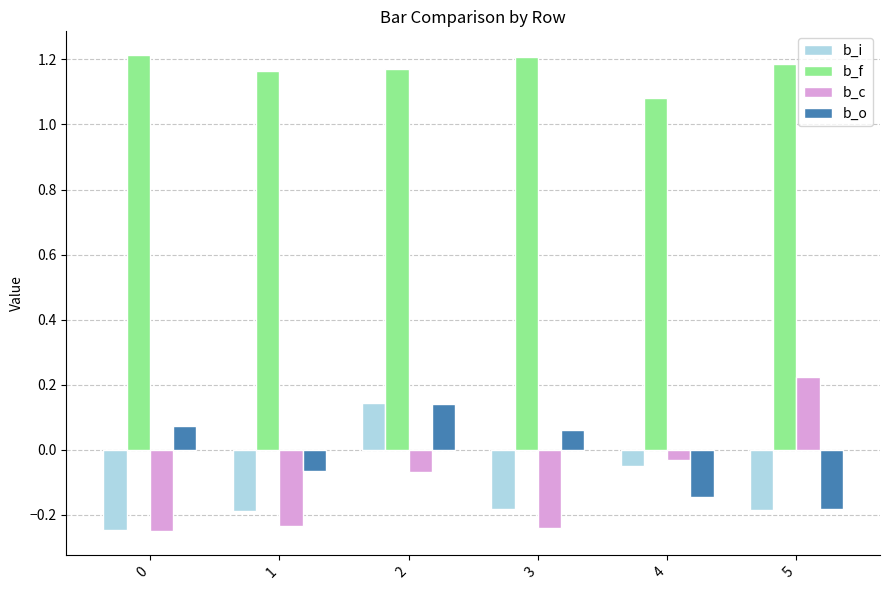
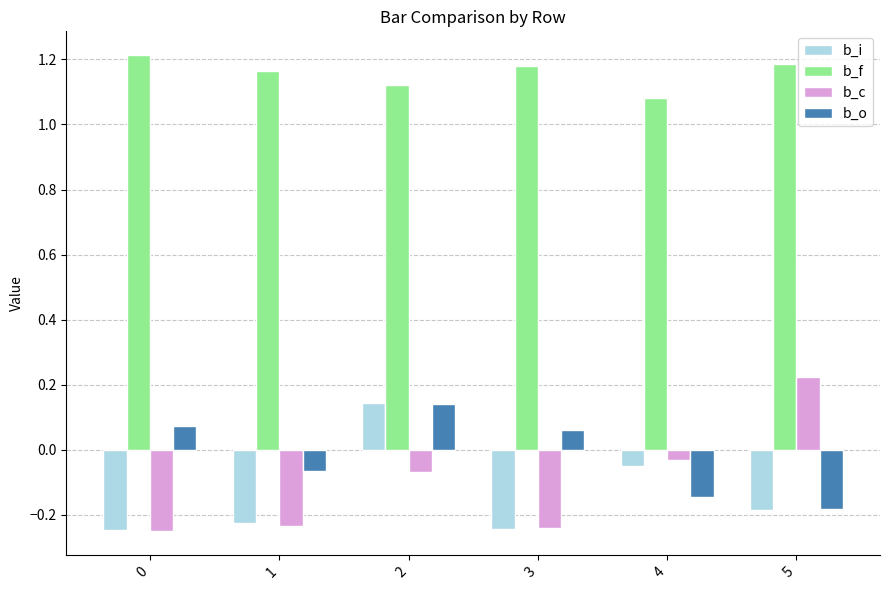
  {
    "b_i": {
      "0": -0.25,
-     "1": -0.19,
+     "1": -0.22,
      "2": 0.14,
-     "3": -0.18,
+     "3": -0.24,
      "4": -0.05,
      "5": -0.18
    },
    "b_f": {
      "0": 1.21,
      "1": 1.16,
-     "2": 1.17,
-     "3": 1.21,
+     "2": 1.12,
+     "3": 1.18,
      "4": 1.08,
      "5": 1.19
    },
    "b_c": {
      "0": -0.25,
      "1": -0.23,
      "2": -0.07,
      "3": -0.24,
      "4": -0.03,
      "5": 0.22
    },
    "b_o": {
      "0": 0.07,
      "1": -0.07,
      "2": 0.14,
      "3": 0.06,
      "4": -0.15,
      "5": -0.18
    }
  }
